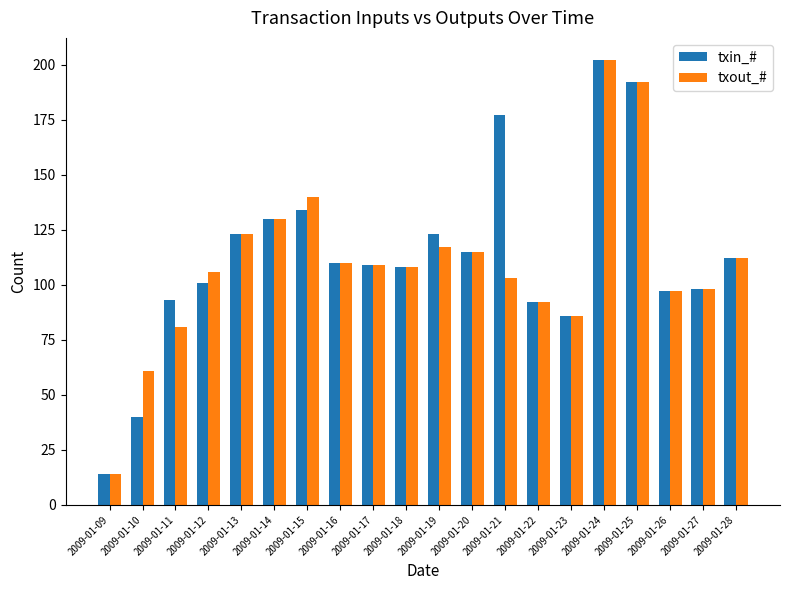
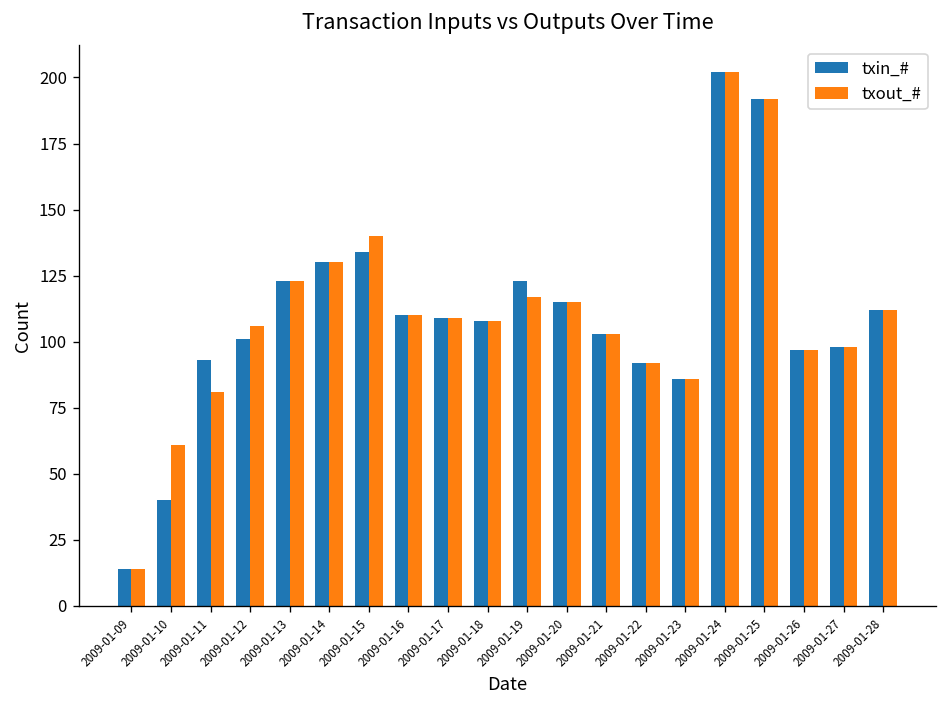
  {
    "txin_#": {
      "2009-01-09": 14,
      "2009-01-10": 40,
      "2009-01-11": 93,
      "2009-01-12": 101,
      "2009-01-13": 123,
      "2009-01-14": 130,
      "2009-01-15": 134,
      "2009-01-16": 110,
      "2009-01-17": 109,
      "2009-01-18": 108,
      "2009-01-19": 123,
      "2009-01-20": 115,
-     "2009-01-21": 177,
+     "2009-01-21": 103,
      "2009-01-22": 92,
      "2009-01-23": 86,
      "2009-01-24": 202,
      "2009-01-25": 192,
      "2009-01-26": 97,
      "2009-01-27": 98,
      "2009-01-28": 112
    },
    "txout_#": {
      "2009-01-09": 14,
      "2009-01-10": 61,
      "2009-01-11": 81,
      "2009-01-12": 106,
      "2009-01-13": 123,
      "2009-01-14": 130,
      "2009-01-15": 140,
      "2009-01-16": 110,
      "2009-01-17": 109,
      "2009-01-18": 108,
      "2009-01-19": 117,
      "2009-01-20": 115,
      "2009-01-21": 103,
      "2009-01-22": 92,
      "2009-01-23": 86,
      "2009-01-24": 202,
      "2009-01-25": 192,
      "2009-01-26": 97,
      "2009-01-27": 98,
      "2009-01-28": 112
    }
  }
